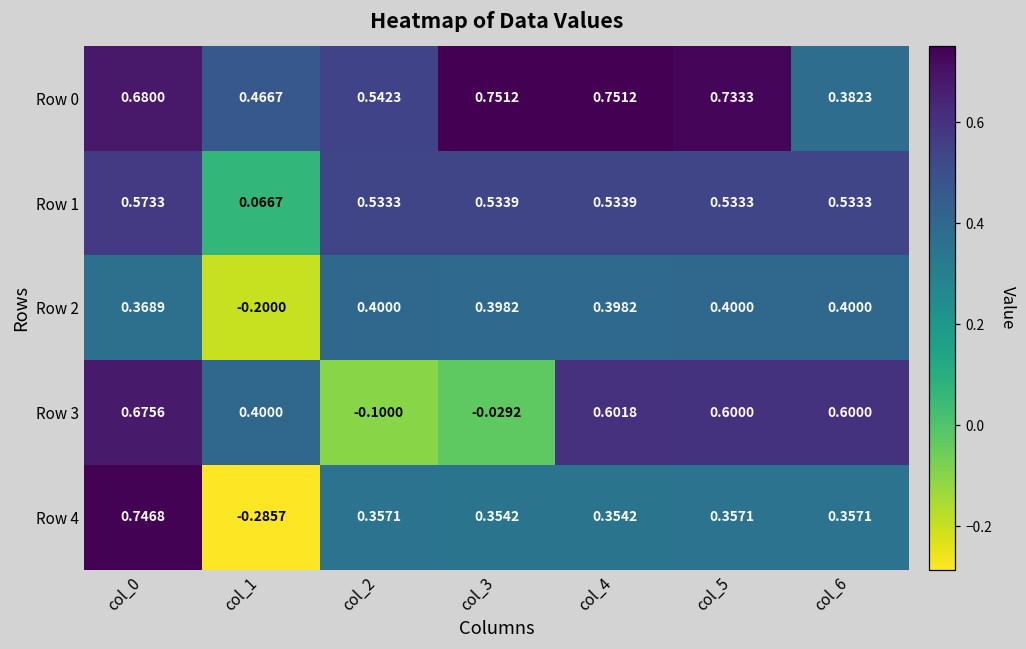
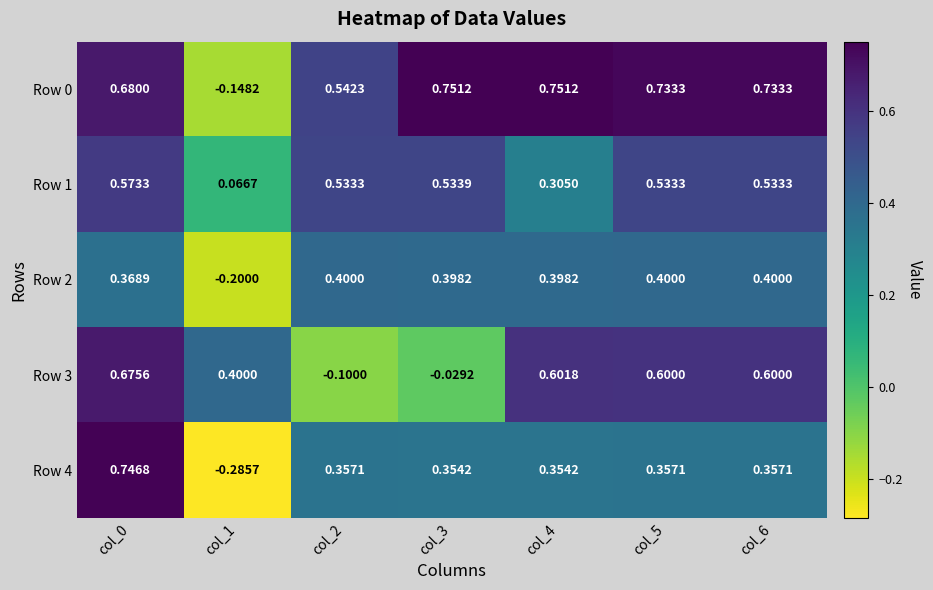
  {
    "Row 0": {
      "col_0": 0.6800,
-     "col_1": 0.4667,
+     "col_1": -0.1482,
      "col_2": 0.5423,
      "col_3": 0.7512,
      "col_4": 0.7512,
      "col_5": 0.7333,
-     "col_6": 0.3823
+     "col_6": 0.7333
    },
    "Row 1": {
      "col_0": 0.5733,
      "col_1": 0.0667,
      "col_2": 0.5333,
      "col_3": 0.5339,
-     "col_4": 0.5339,
+     "col_4": 0.3050,
      "col_5": 0.5333,
      "col_6": 0.5333
    },
    "Row 2": {
      "col_0": 0.3689,
      "col_1": -0.2000,
      "col_2": 0.4000,
      "col_3": 0.3982,
      "col_4": 0.3982,
      "col_5": 0.4000,
      "col_6": 0.4000
    },
    "Row 3": {
      "col_0": 0.6756,
      "col_1": 0.4000,
      "col_2": -0.1000,
      "col_3": -0.0292,
      "col_4": 0.6018,
      "col_5": 0.6000,
      "col_6": 0.6000
    },
    "Row 4": {
      "col_0": 0.7468,
      "col_1": -0.2857,
      "col_2": 0.3571,
      "col_3": 0.3542,
      "col_4": 0.3542,
      "col_5": 0.3571,
      "col_6": 0.3571
    }
  }
